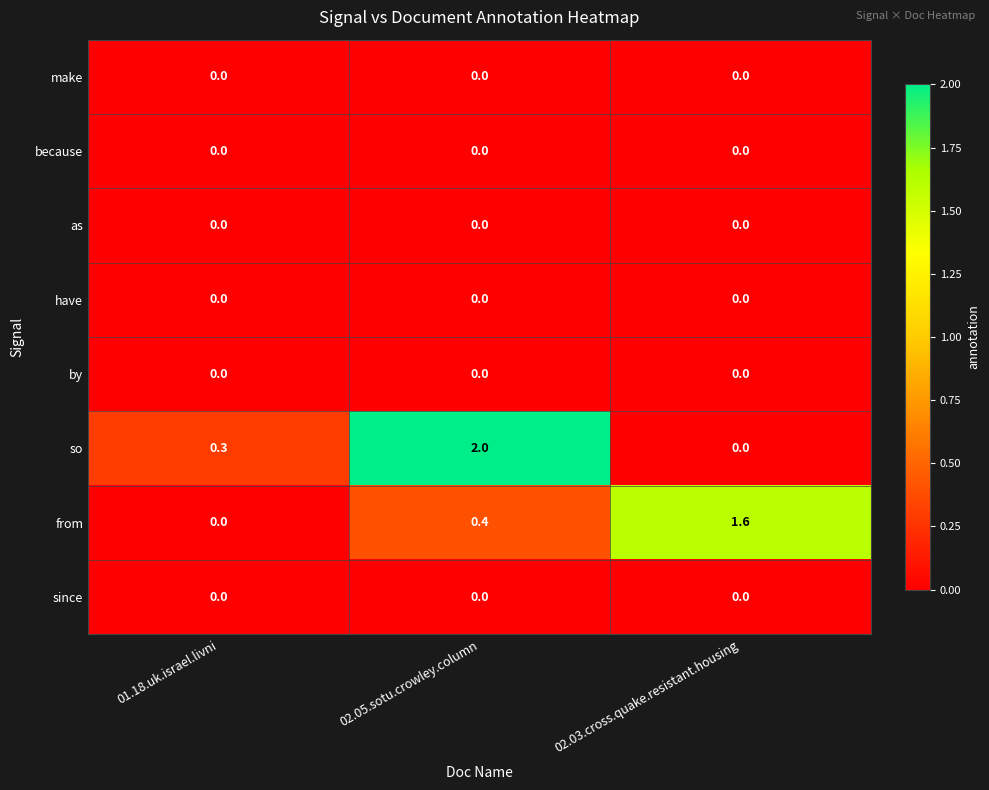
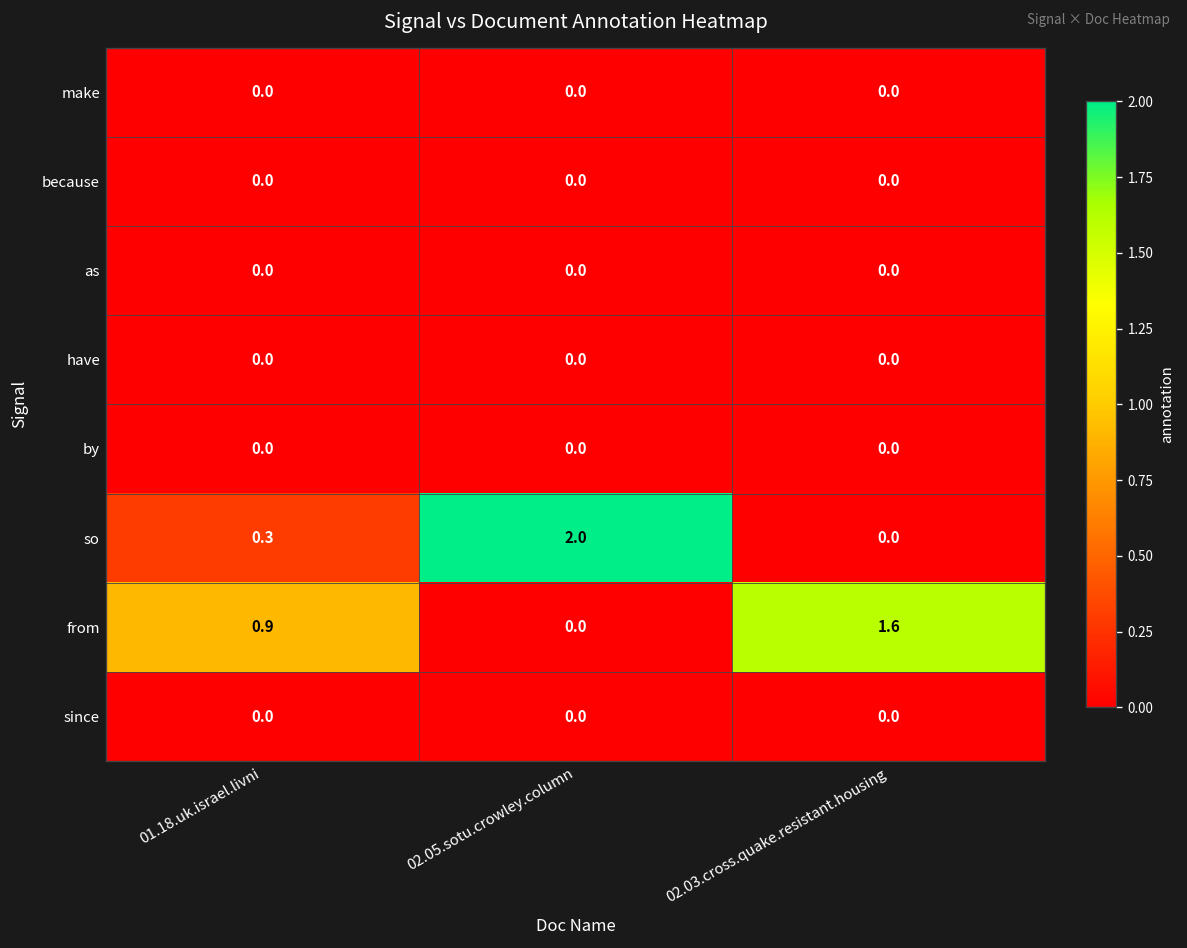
  {
    "make": {
      "01.18.uk.israel.livni": 0.0,
      "02.05.sotu.crowley.column": 0.0,
      "02.03.cross.quake.resistant.housing": 0.0
    },
    "because": {
      "01.18.uk.israel.livni": 0.0,
      "02.05.sotu.crowley.column": 0.0,
      "02.03.cross.quake.resistant.housing": 0.0
    },
    "as": {
      "01.18.uk.israel.livni": 0.0,
      "02.05.sotu.crowley.column": 0.0,
      "02.03.cross.quake.resistant.housing": 0.0
    },
    "have": {
      "01.18.uk.israel.livni": 0.0,
      "02.05.sotu.crowley.column": 0.0,
      "02.03.cross.quake.resistant.housing": 0.0
    },
    "by": {
      "01.18.uk.israel.livni": 0.0,
      "02.05.sotu.crowley.column": 0.0,
      "02.03.cross.quake.resistant.housing": 0.0
    },
    "so": {
      "01.18.uk.israel.livni": 0.3,
      "02.05.sotu.crowley.column": 2.0,
      "02.03.cross.quake.resistant.housing": 0.0
    },
    "from": {
-     "01.18.uk.israel.livni": 0.0,
-     "02.05.sotu.crowley.column": 0.4,
+     "01.18.uk.israel.livni": 0.9,
+     "02.05.sotu.crowley.column": 0.0,
      "02.03.cross.quake.resistant.housing": 1.6
    },
    "since": {
      "01.18.uk.israel.livni": 0.0,
      "02.05.sotu.crowley.column": 0.0,
      "02.03.cross.quake.resistant.housing": 0.0
    }
  }
